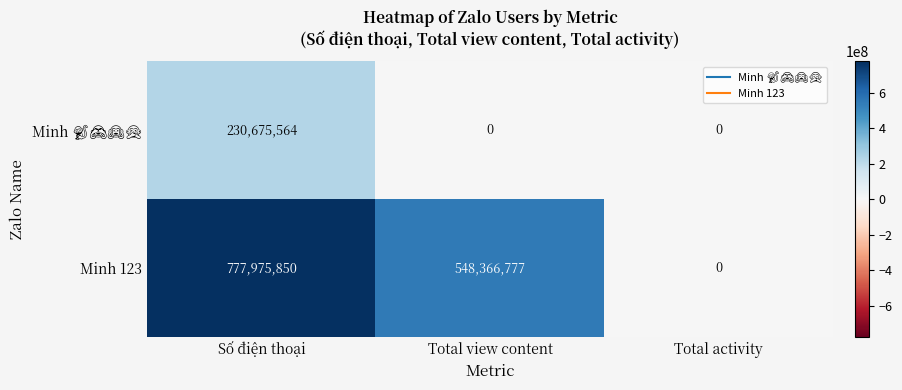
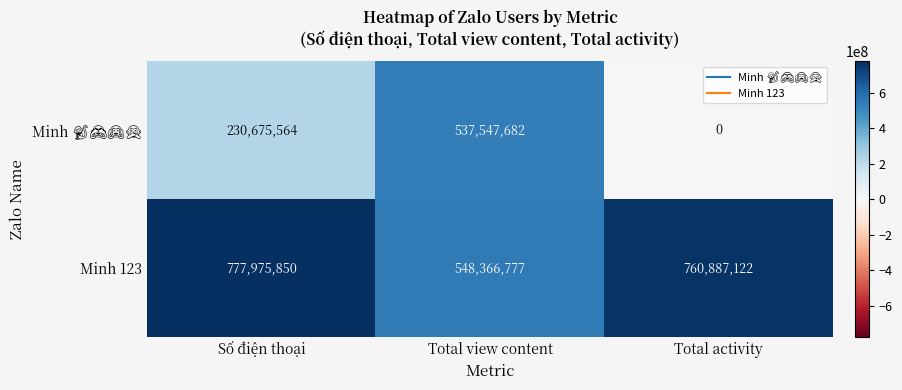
  {
    "Minh 🐒🙈🙉🙊": {
      "Số điện thoại": "230,675,564",
-     "Total view content": "0",
+     "Total view content": "537,547,682",
      "Total activity": "0"
    },
    "Minh 123": {
      "Số điện thoại": "777,975,850",
      "Total view content": "548,366,777",
-     "Total activity": "0"
+     "Total activity": "760,887,122"
    }
  }
